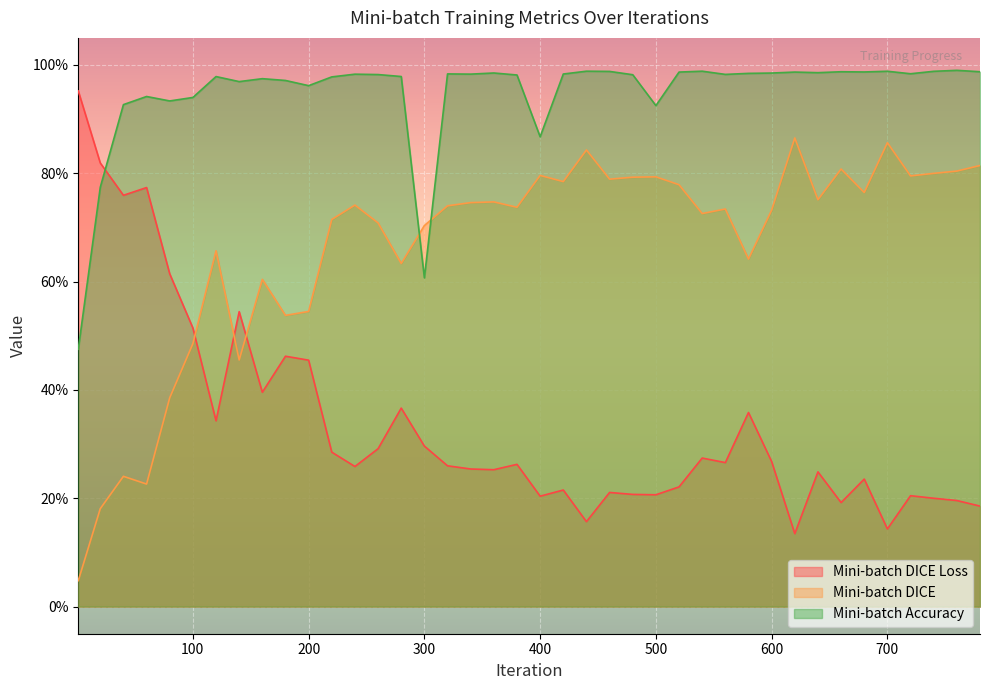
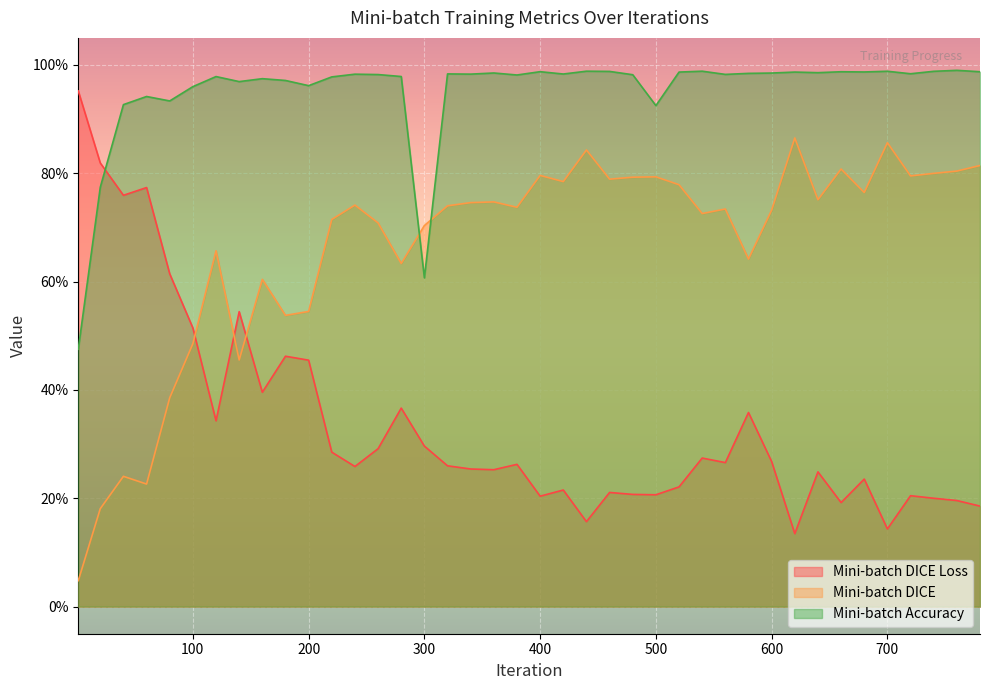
  {
    "Mini-batch Accuracy": {
-     "100": "94%",
+     "100": "96%",
      "200": "96%",
      "300": "61%",
-     "400": "87%",
+     "400": "99%",
      "500": "93%",
      "600": "99%",
      "700": "99%"
    }
  }
